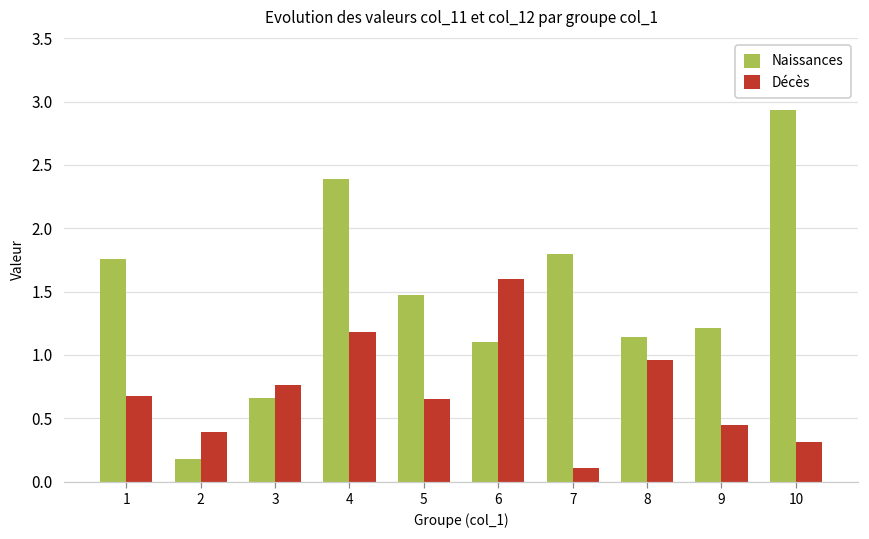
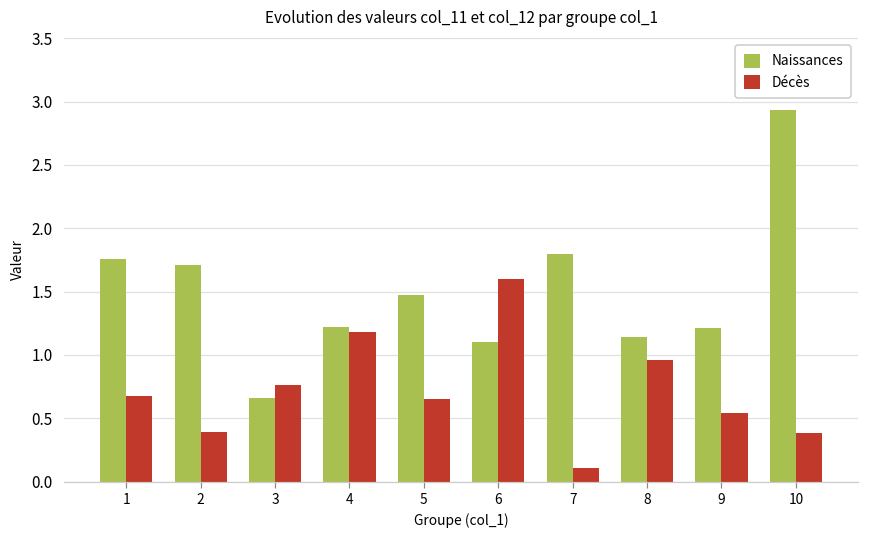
  {
    "Naissances": {
      "1": 1.76,
-     "2": 0.18,
+     "2": 1.71,
      "3": 0.66,
-     "4": 2.39,
+     "4": 1.22,
      "5": 1.48,
      "6": 1.10,
      "7": 1.80,
      "8": 1.14,
      "9": 1.21,
      "10": 2.94
    },
    "Décès": {
      "1": 0.67,
      "2": 0.39,
      "3": 0.77,
      "4": 1.18,
      "5": 0.65,
      "6": 1.60,
      "7": 0.10,
      "8": 0.96,
-     "9": 0.45,
-     "10": 0.31
+     "9": 0.54,
+     "10": 0.38
    }
  }
